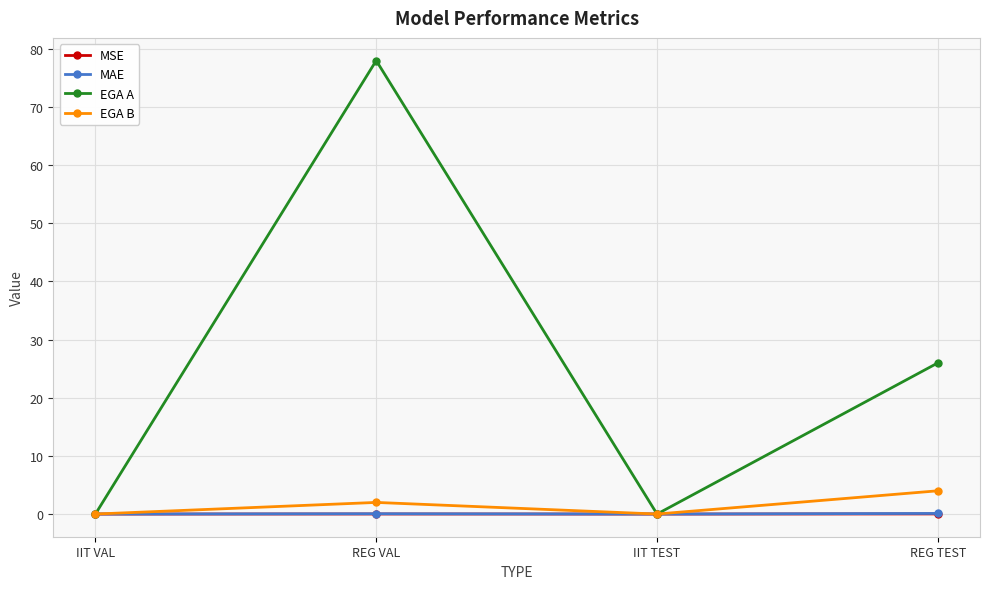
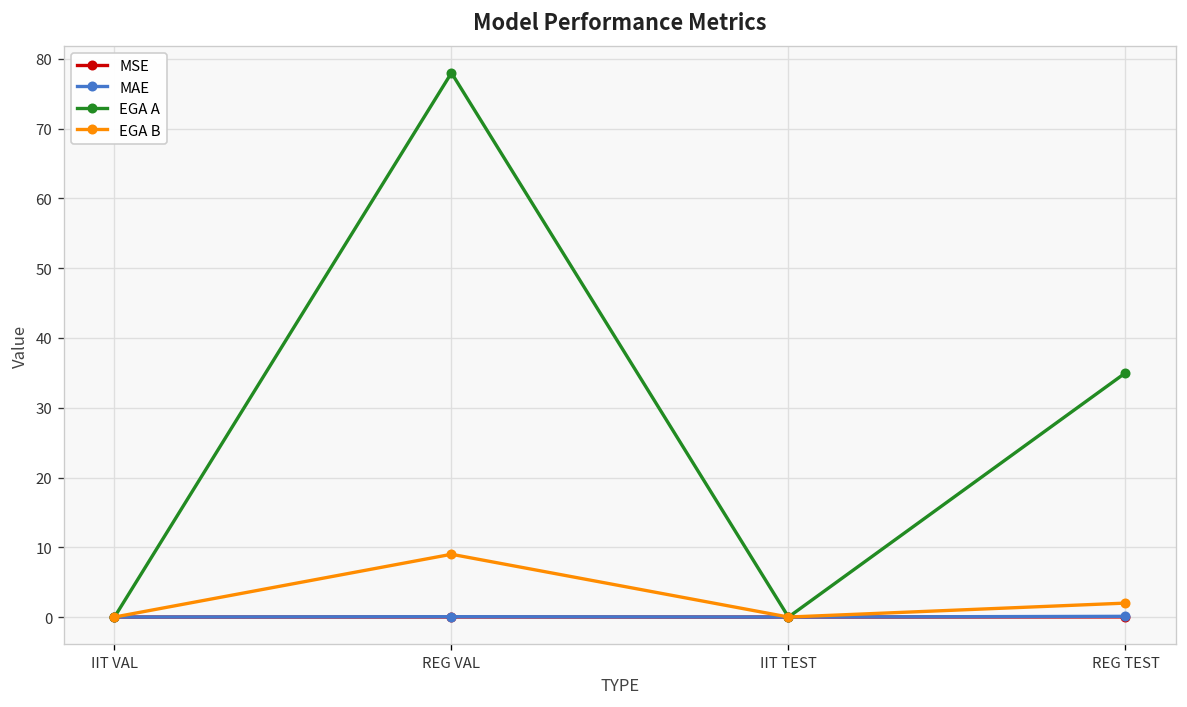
  {
    "EGA A": {
      "REG VAL": 78,
-     "REG TEST": 26
+     "REG TEST": 35
    },
    "EGA B": {
-     "REG VAL": 2,
-     "REG TEST": 4
+     "REG VAL": 9,
+     "REG TEST": 2
    }
  }
